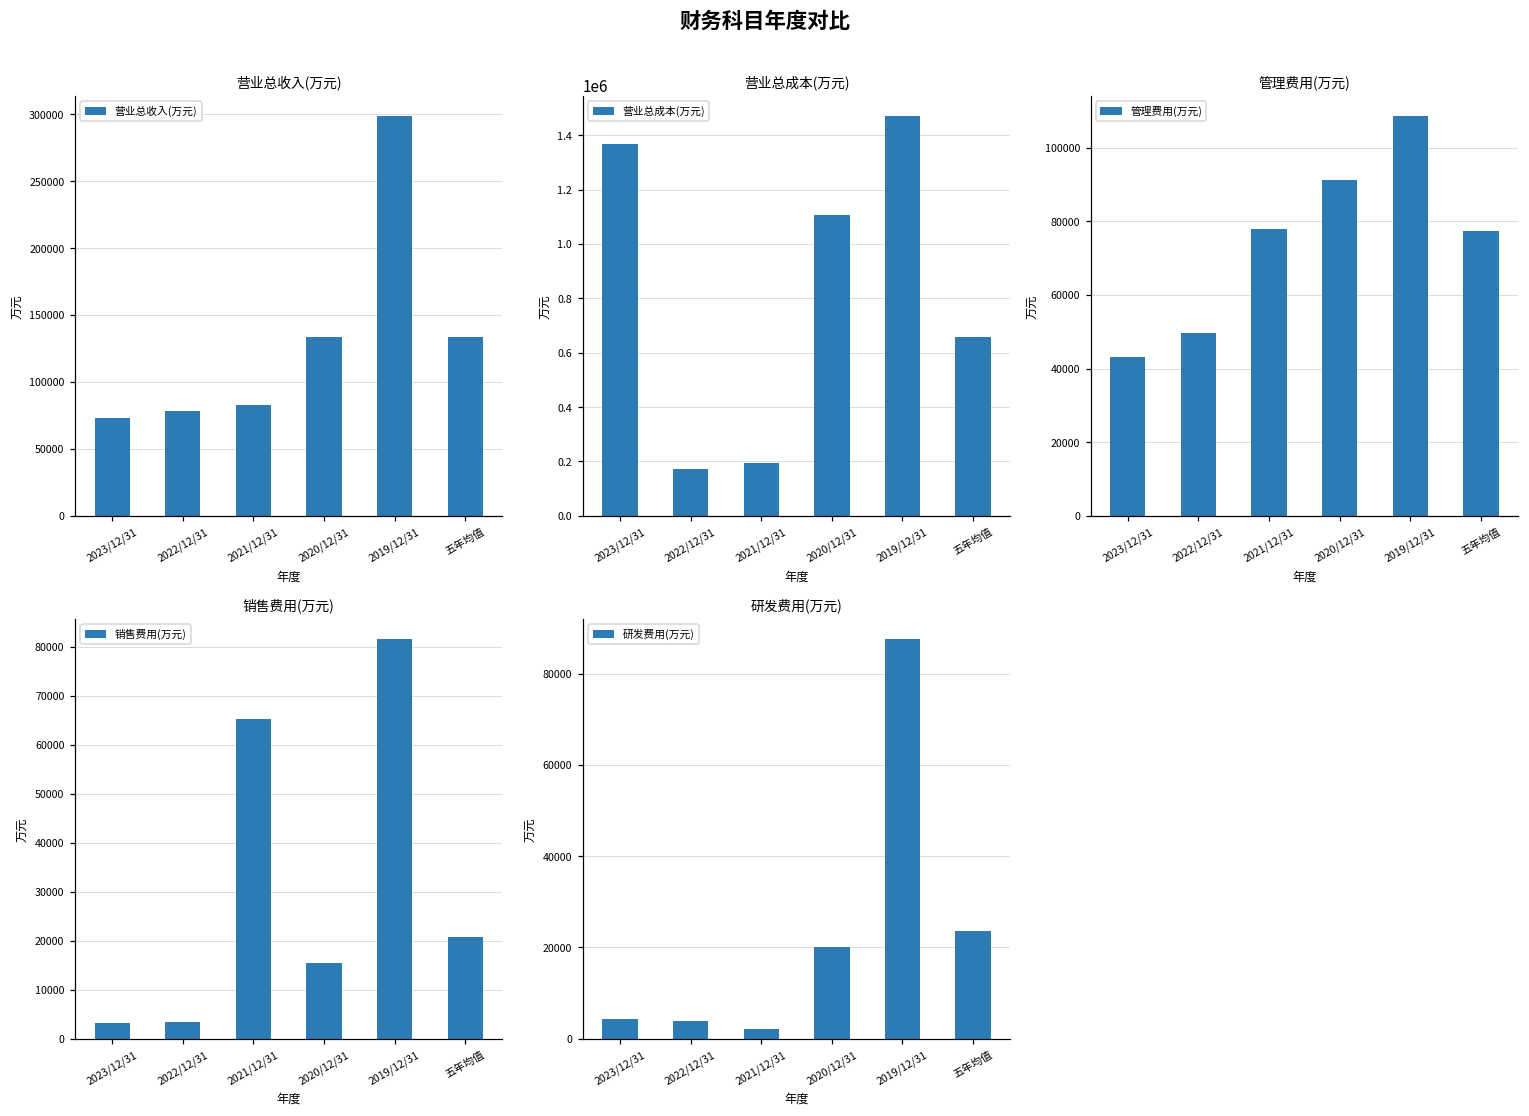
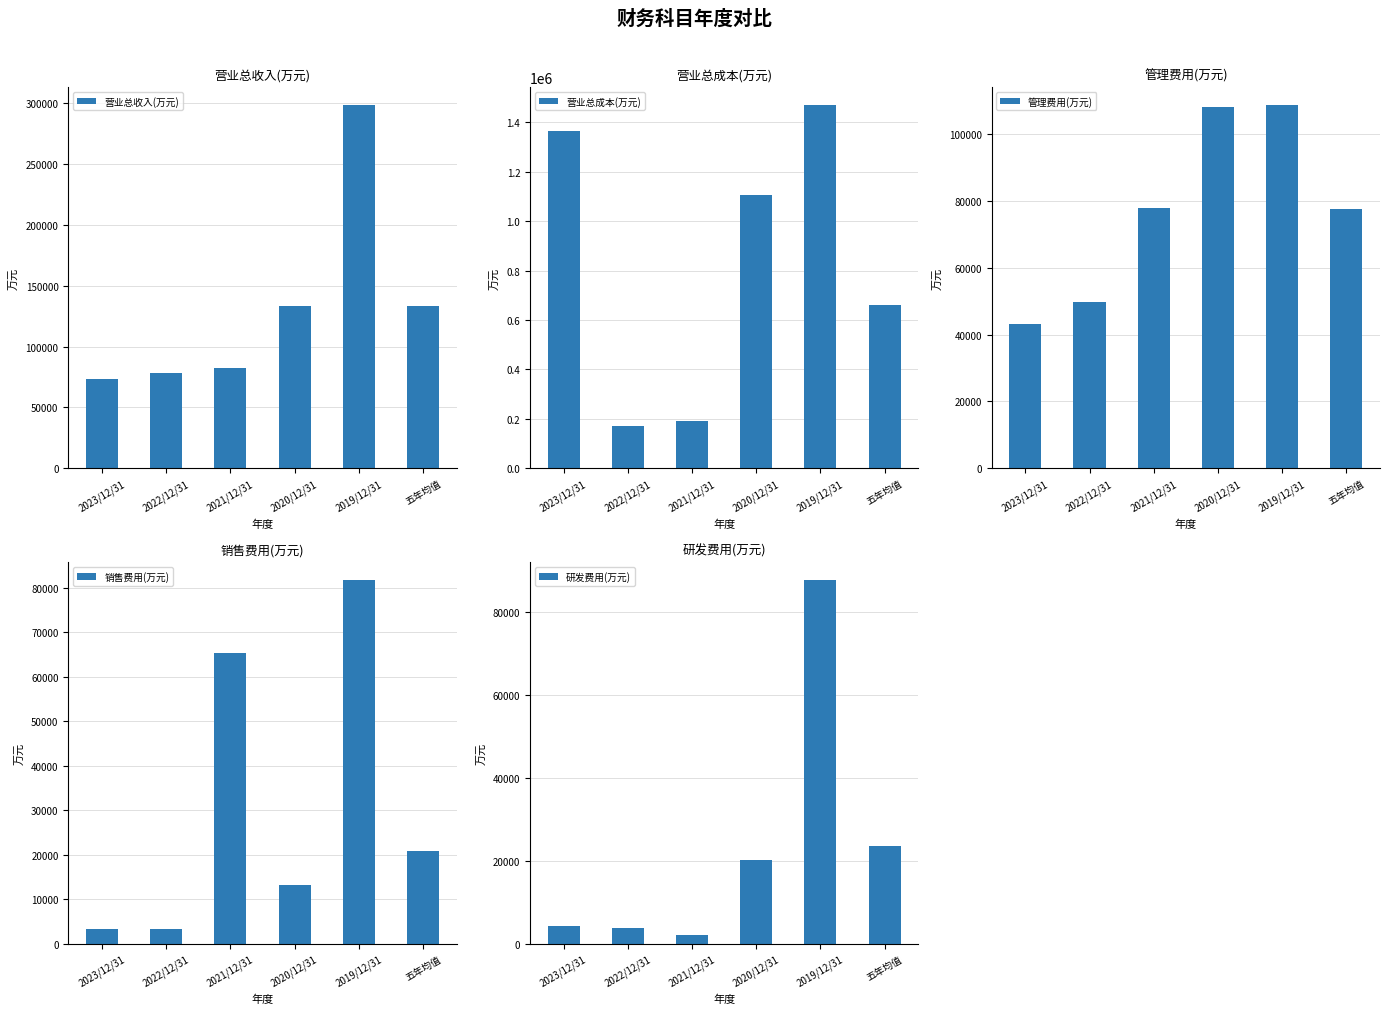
  {
    "营业总收入(万元)": {
      "2023/12/31": 73000,
      "2022/12/31": 78000,
      "2021/12/31": 83000,
      "2020/12/31": 134000,
      "2019/12/31": 299000,
      "五年均值": 133000
    },
    "营业总成本(万元)": {
      "2023/12/31": 1370000,
      "2022/12/31": 170000,
      "2021/12/31": 190000,
      "2020/12/31": 1110000,
      "2019/12/31": 1470000,
      "五年均值": 660000
    },
    "管理费用(万元)": {
      "2023/12/31": 43000,
      "2022/12/31": 50000,
      "2021/12/31": 78000,
-     "2020/12/31": 91000,
+     "2020/12/31": 108000,
      "2019/12/31": 109000,
      "五年均值": 77000
    },
    "销售费用(万元)": {
      "2023/12/31": 3000,
      "2022/12/31": 3000,
      "2021/12/31": 65000,
-     "2020/12/31": 16000,
+     "2020/12/31": 13000,
      "2019/12/31": 82000,
      "五年均值": 21000
    },
    "研发费用(万元)": {
      "2023/12/31": 4000,
      "2022/12/31": 4000,
      "2021/12/31": 2000,
      "2020/12/31": 20000,
      "2019/12/31": 88000,
      "五年均值": 24000
    }
  }
